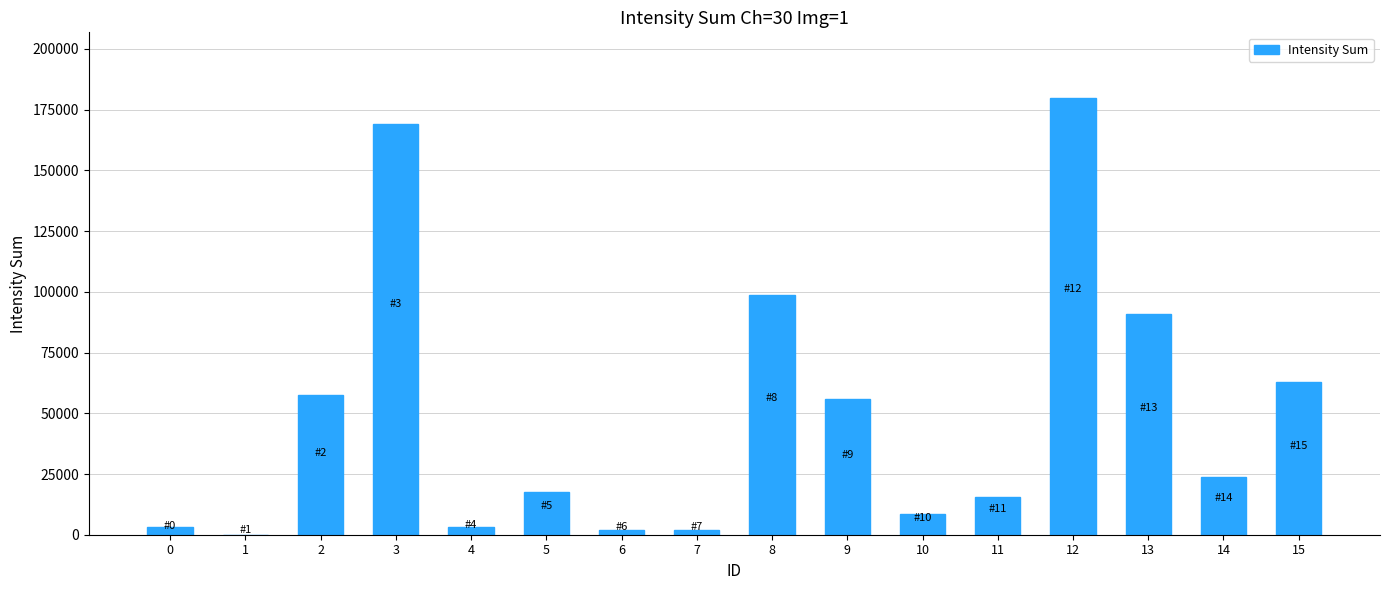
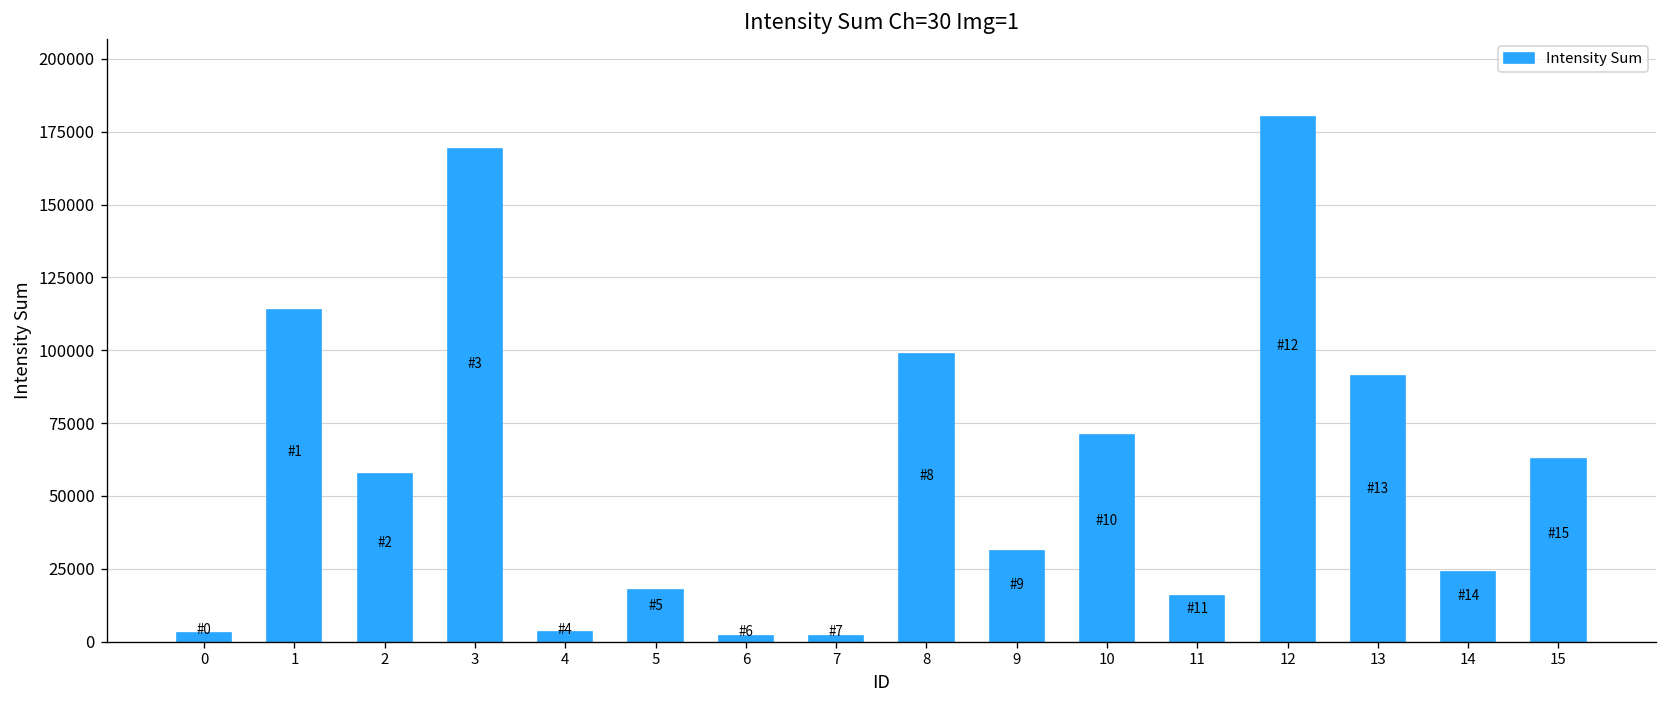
  {
-   "1": 0,
-   "9": 56000,
-   "10": 9000
+   "1": 114000,
+   "9": 31000,
+   "10": 71000
  }
